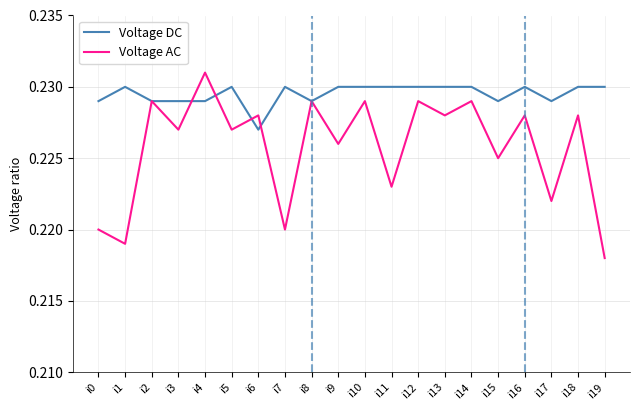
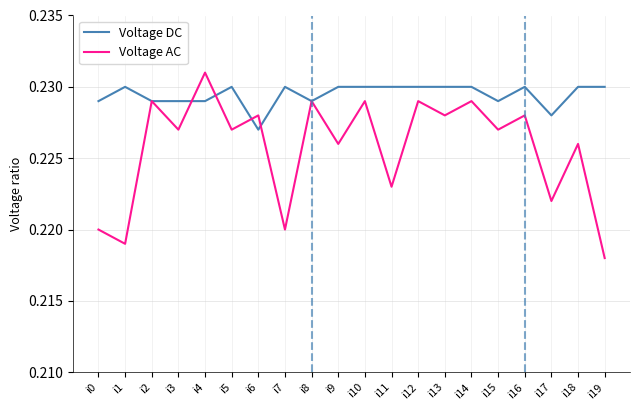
  {
    "Voltage DC": {
      "i0": 0.229,
      "i1": 0.230,
      "i3": 0.229,
      "i4": 0.229,
      "i5": 0.230,
      "i6": 0.227,
      "i7": 0.230,
      "i9": 0.230,
      "i10": 0.230,
      "i11": 0.230,
      "i12": 0.230,
      "i13": 0.230,
      "i14": 0.230,
      "i15": 0.229,
      "i16": 0.230,
-     "i17": 0.229,
+     "i17": 0.228,
      "i18": 0.230,
      "i19": 0.230
    },
    "Voltage AC": {
      "i0": 0.220,
      "i1": 0.219,
      "i3": 0.227,
      "i4": 0.231,
      "i5": 0.227,
      "i6": 0.228,
      "i7": 0.220,
      "i9": 0.226,
      "i10": 0.229,
      "i11": 0.223,
      "i12": 0.229,
      "i13": 0.228,
      "i14": 0.229,
-     "i15": 0.225,
+     "i15": 0.227,
      "i16": 0.228,
      "i17": 0.222,
-     "i18": 0.228,
+     "i18": 0.226,
      "i19": 0.218
    }
  }
